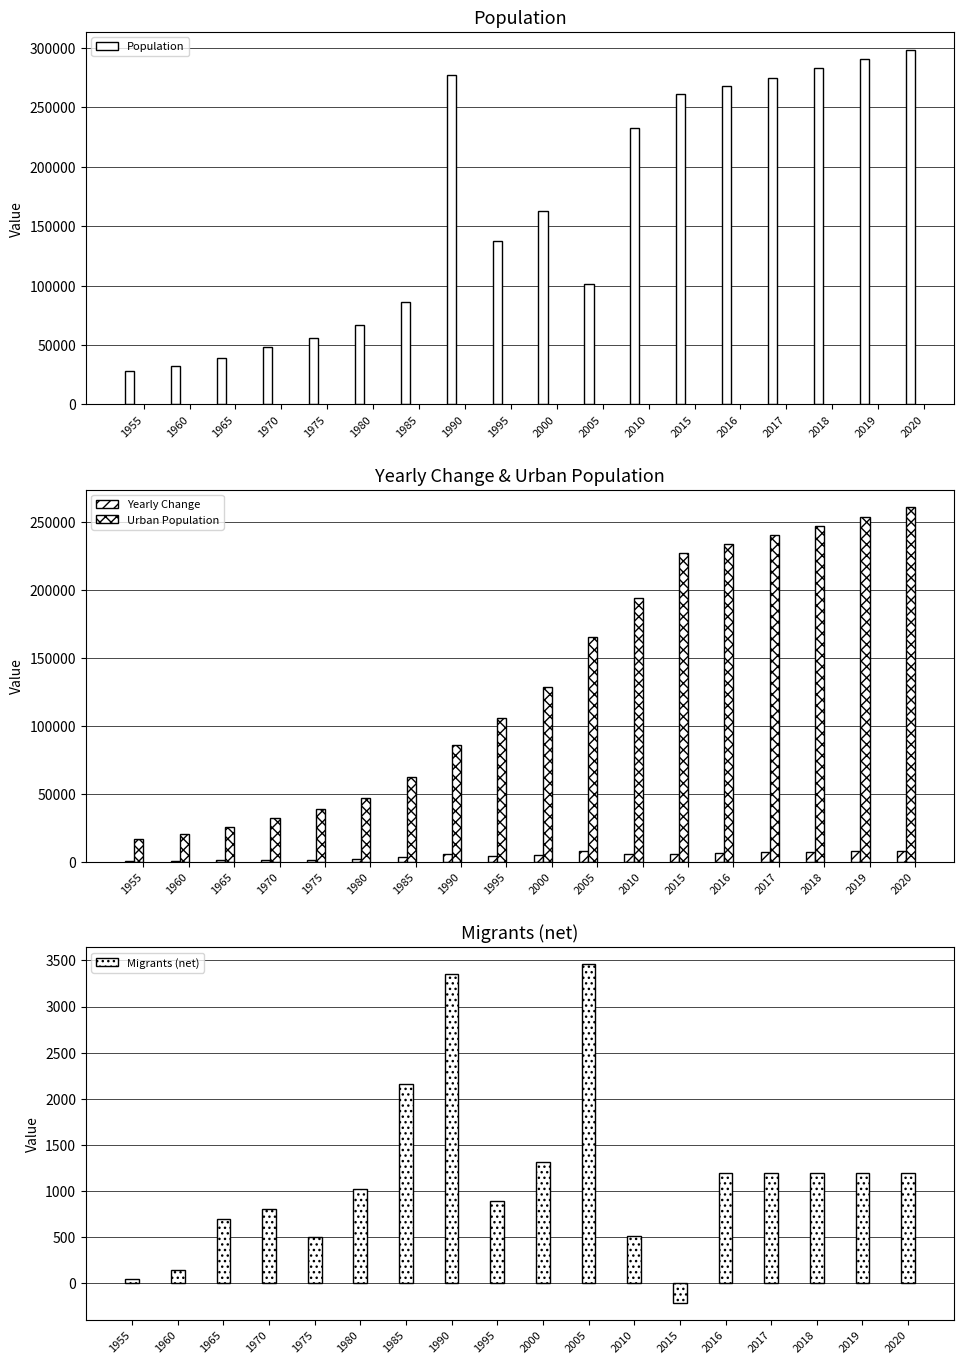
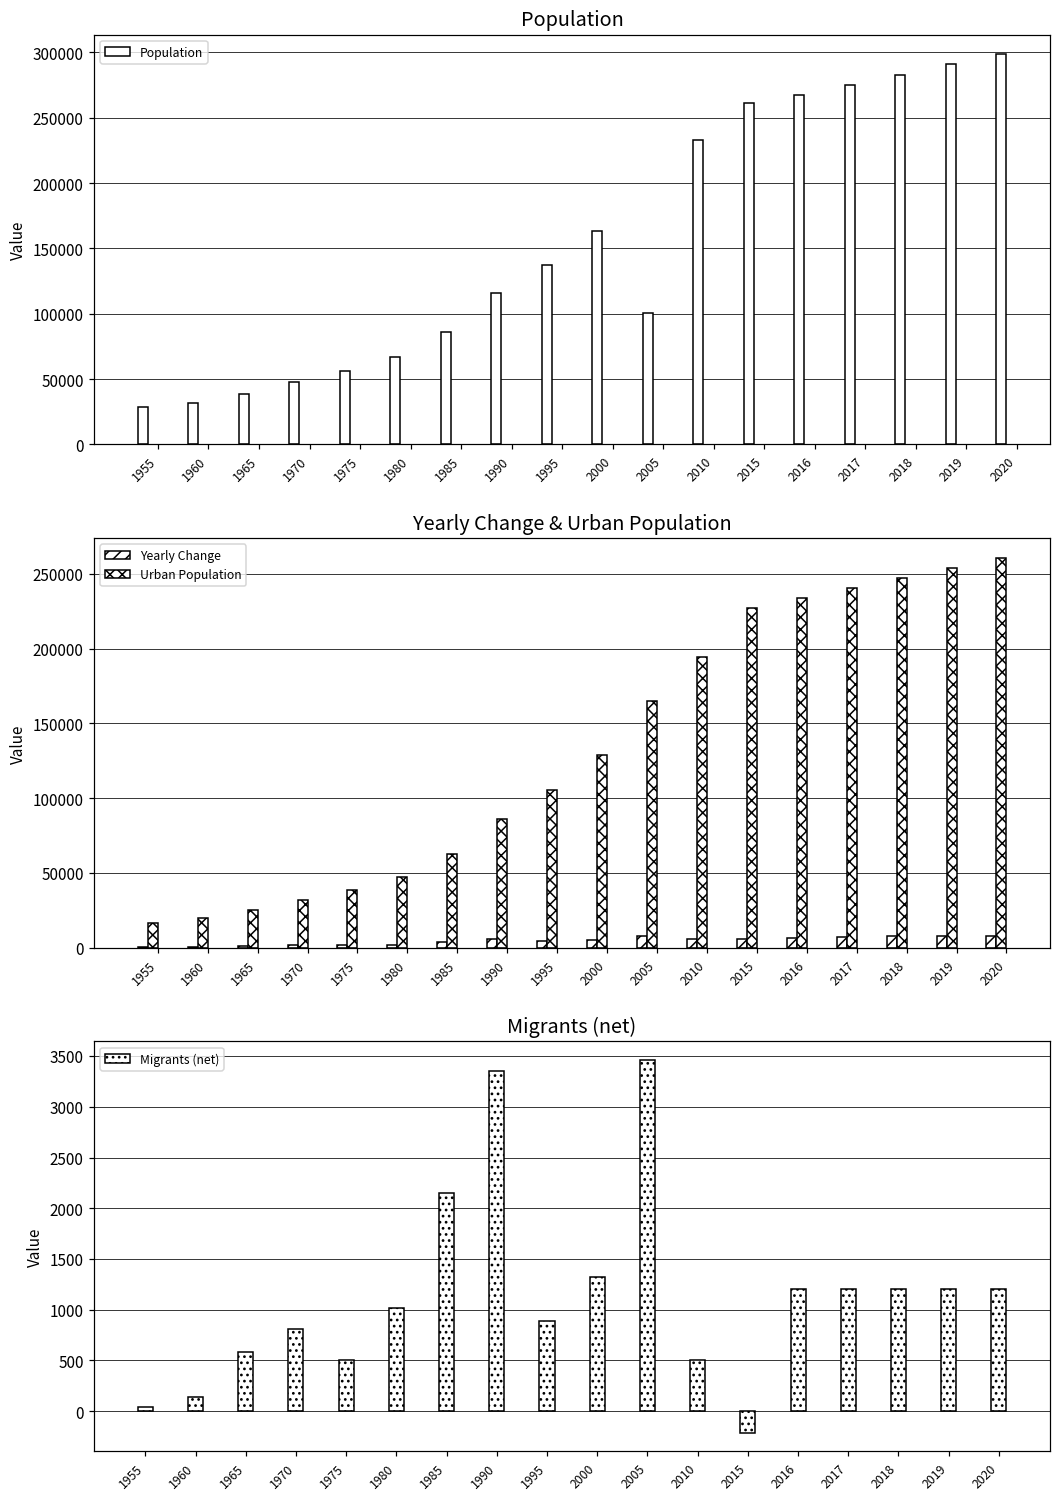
  {
    "Population": {
      "1955": 28000,
      "1960": 32000,
      "1965": 39000,
      "1970": 48000,
      "1975": 56000,
      "1980": 67000,
      "1985": 86000,
-     "1990": 277000,
+     "1990": 116000,
      "1995": 137000,
      "2000": 163000,
      "2005": 101000,
      "2010": 233000,
      "2015": 261000,
      "2016": 268000,
      "2017": 275000,
      "2018": 283000,
      "2019": 291000,
      "2020": 299000
    },
    "Migrants (net)": {
      "1955": 0,
      "1960": 100,
-     "1965": 700,
+     "1965": 600,
      "1970": 800,
      "1975": 500,
      "1980": 1000,
      "1985": 2200,
      "1990": 3400,
      "1995": 900,
      "2000": 1300,
      "2005": 3500,
      "2010": 500,
      "2015": -200,
      "2016": 1200,
      "2017": 1200,
      "2018": 1200,
      "2019": 1200,
      "2020": 1200
    }
  }
